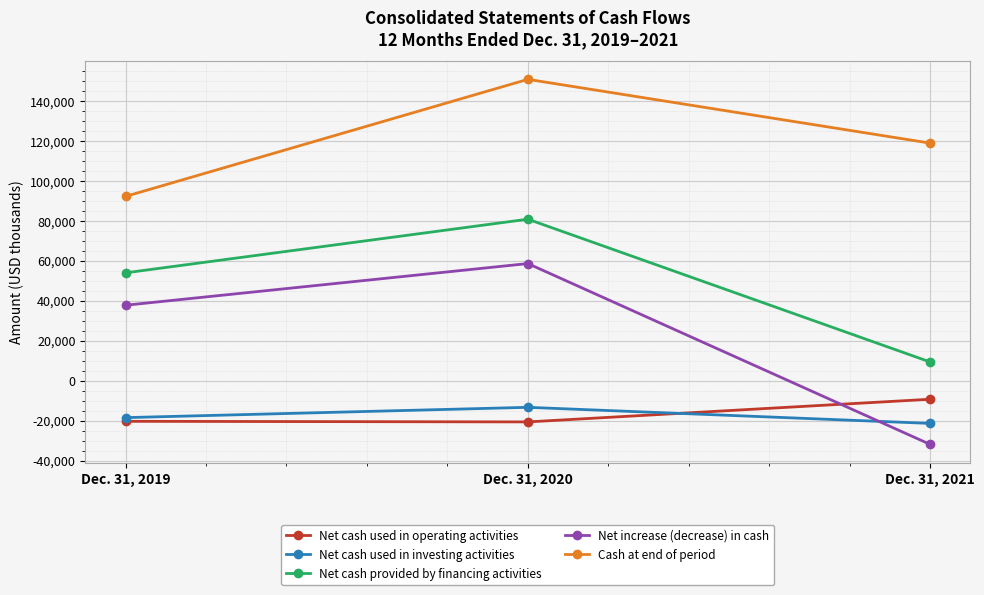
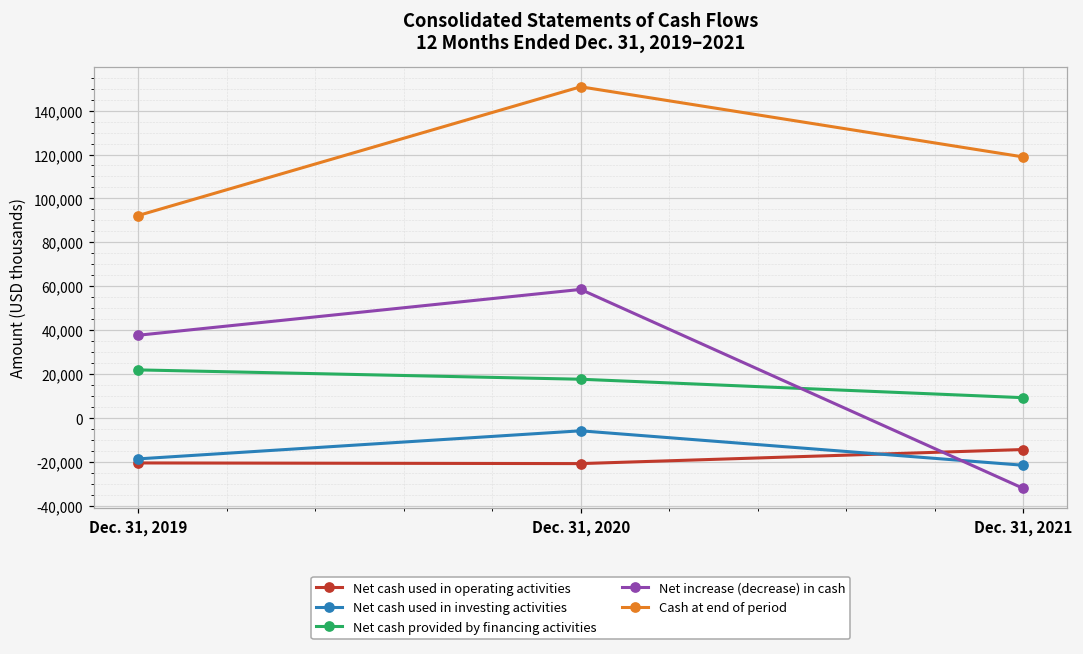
  {
    "Net cash used in operating activities": {
      "Dec. 31, 2019": "-20,000",
      "Dec. 31, 2020": "-21,000",
-     "Dec. 31, 2021": "-9,000"
+     "Dec. 31, 2021": "-14,000"
    },
    "Net cash used in investing activities": {
      "Dec. 31, 2019": "-19,000",
-     "Dec. 31, 2020": "-13,000",
+     "Dec. 31, 2020": "-6,000",
      "Dec. 31, 2021": "-21,000"
    },
    "Net cash provided by financing activities": {
-     "Dec. 31, 2019": "54,000",
-     "Dec. 31, 2020": "81,000",
+     "Dec. 31, 2019": "22,000",
+     "Dec. 31, 2020": "18,000",
      "Dec. 31, 2021": "9,000"
    },
    "Net increase (decrease) in cash": {
      "Dec. 31, 2019": "38,000",
      "Dec. 31, 2020": "59,000",
      "Dec. 31, 2021": "-32,000"
    },
    "Cash at end of period": {
      "Dec. 31, 2019": "92,000",
      "Dec. 31, 2020": "151,000",
      "Dec. 31, 2021": "119,000"
    }
  }
